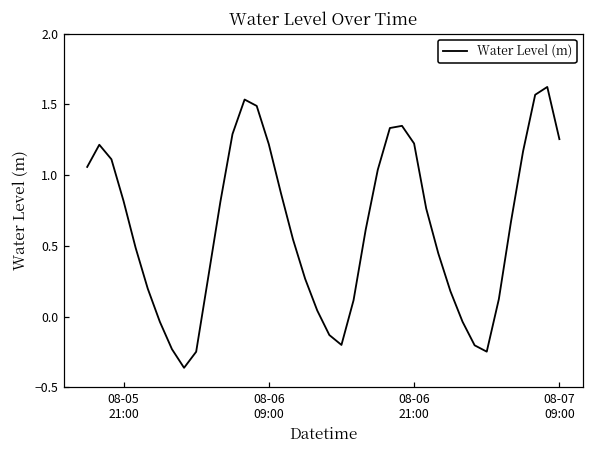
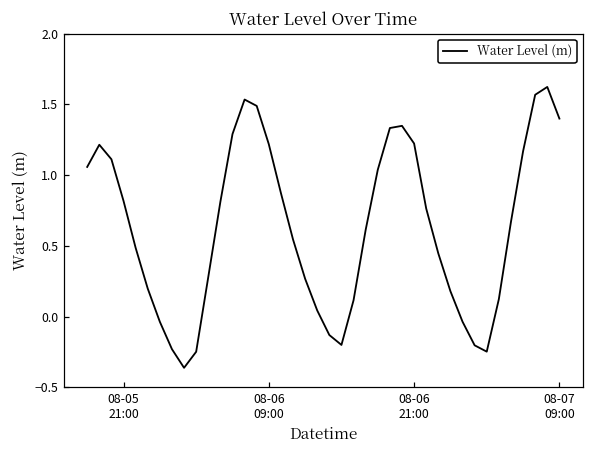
  {
    "08-05 21:00": 0.82,
    "08-06 09:00": 1.22,
    "08-06 21:00": 1.22,
-   "08-07 09:00": 1.25
+   "08-07 09:00": 1.40
  }
